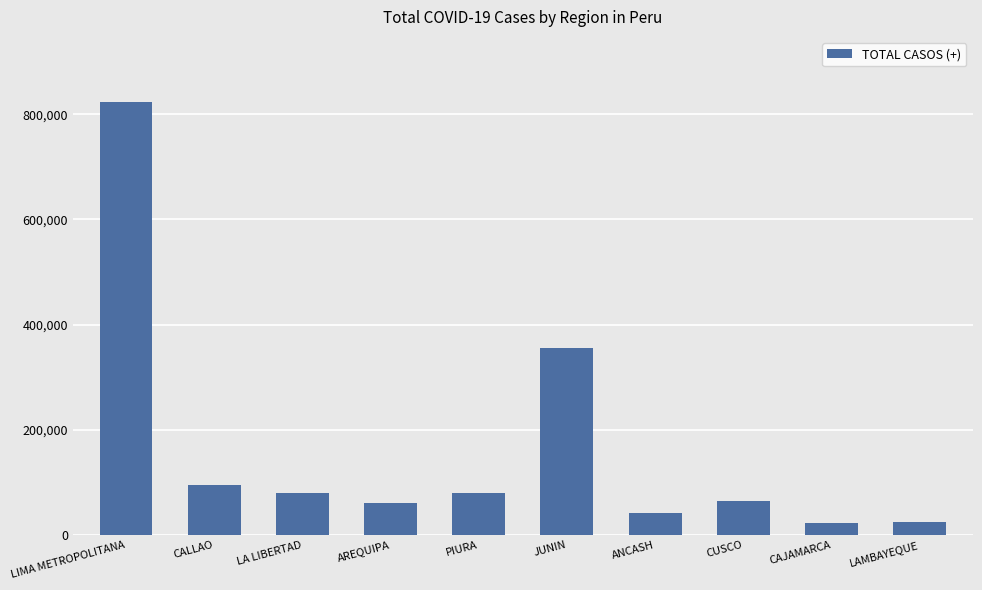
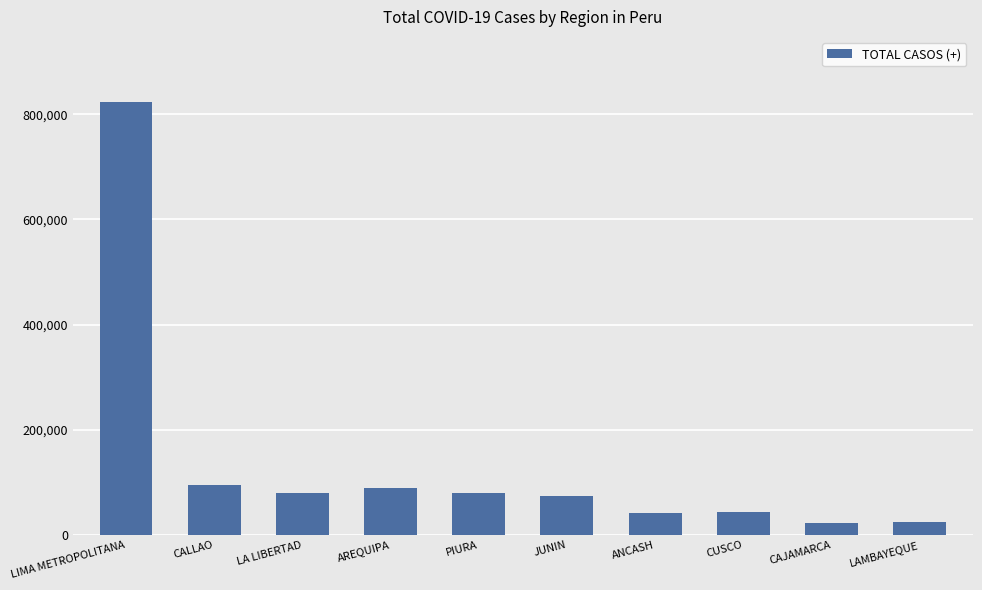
  {
    "LIMA METROPOLITANA": "820,000",
    "CALLAO": "100,000",
    "LA LIBERTAD": "80,000",
-   "AREQUIPA": "60,000",
+   "AREQUIPA": "90,000",
    "PIURA": "80,000",
-   "JUNIN": "360,000",
+   "JUNIN": "70,000",
    "ANCASH": "40,000",
-   "CUSCO": "60,000",
+   "CUSCO": "40,000",
    "CAJAMARCA": "20,000",
    "LAMBAYEQUE": "20,000"
  }
